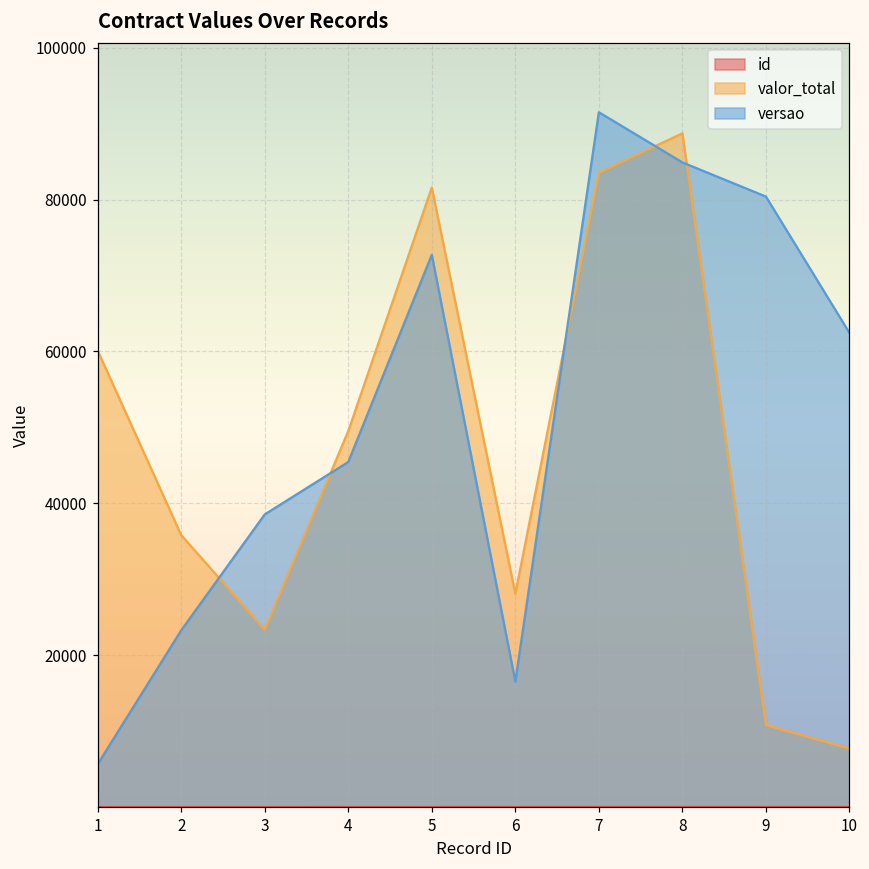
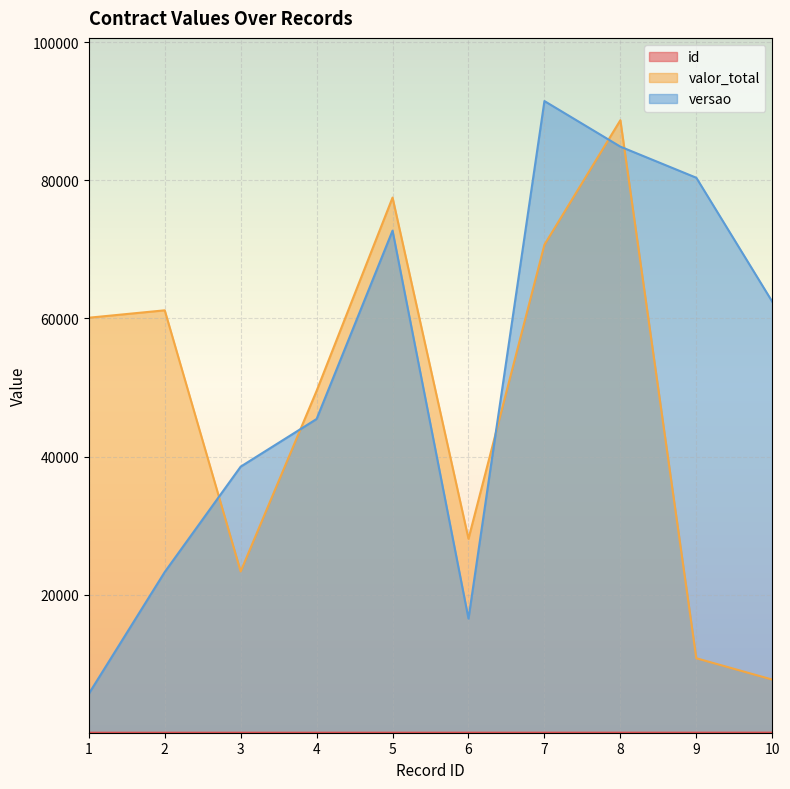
  {
    "id": {
      "1": 0,
      "2": 0,
      "3": 0,
      "4": 0,
      "5": 0,
      "6": 0,
      "7": 0,
      "8": 0,
      "9": 0,
      "10": 0
    },
    "valor_total": {
      "1": 60000,
-     "2": 36000,
+     "2": 61000,
      "3": 23000,
      "4": 50000,
-     "5": 82000,
+     "5": 78000,
      "6": 28000,
-     "7": 84000,
+     "7": 71000,
      "8": 89000,
      "9": 11000,
      "10": 8000
    },
    "versao": {
      "1": 6000,
      "2": 23000,
      "3": 39000,
      "4": 45000,
      "5": 73000,
      "6": 17000,
      "7": 91000,
      "8": 85000,
      "9": 80000,
      "10": 62000
    }
  }
